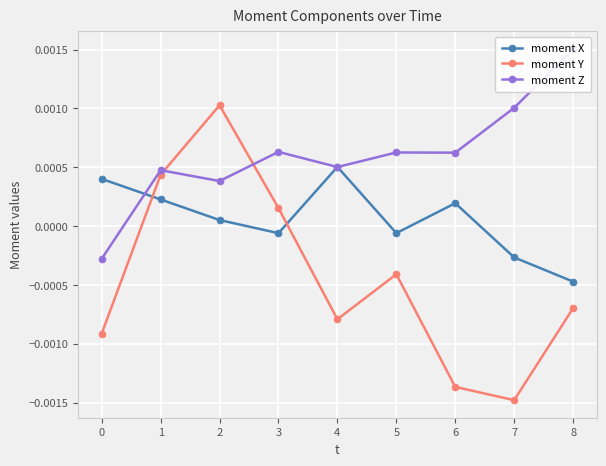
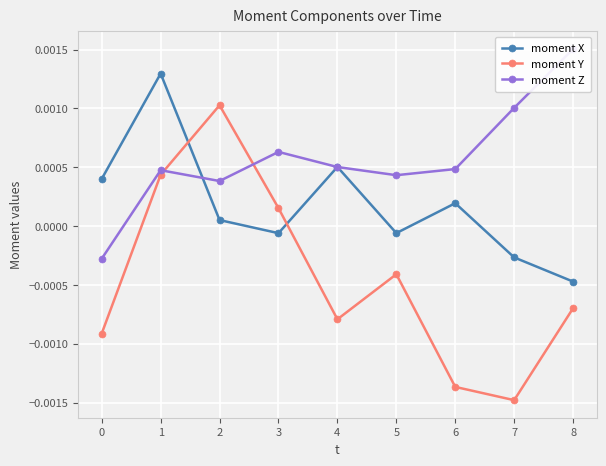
  {
    "moment X": {
      "0": 0.00040,
-     "1": 0.00023,
+     "1": 0.00130,
      "2": 0.00005,
      "3": -0.00006,
      "5": -0.00006,
      "6": 0.00019,
      "7": -0.00027,
      "8": -0.00047
    },
    "moment Y": {
      "0": -0.00091,
      "1": 0.00044,
      "2": 0.00103,
      "3": 0.00015,
      "4": -0.00079,
      "5": -0.00041,
      "6": -0.00137,
      "7": -0.00148,
      "8": -0.00070
    },
    "moment Z": {
      "0": -0.00028,
      "1": 0.00047,
      "2": 0.00038,
      "3": 0.00063,
-     "5": 0.00063,
-     "6": 0.00062,
+     "5": 0.00043,
+     "6": 0.00048,
      "7": 0.00100
    }
  }
